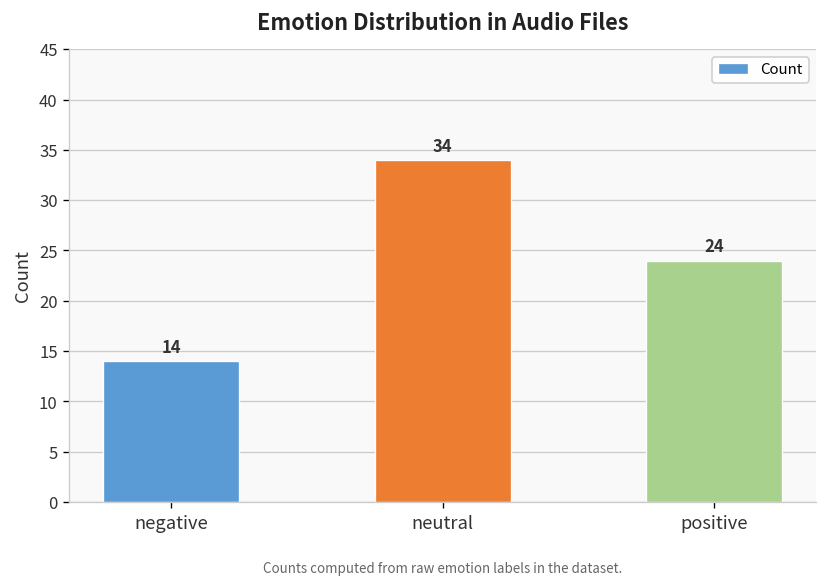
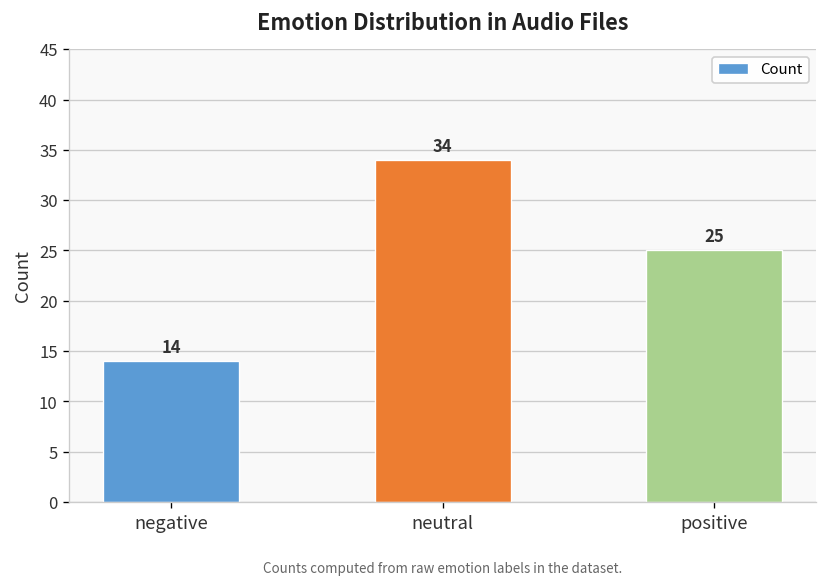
  {
    "negative": 14,
    "neutral": 34,
-   "positive": 24
+   "positive": 25
  }
